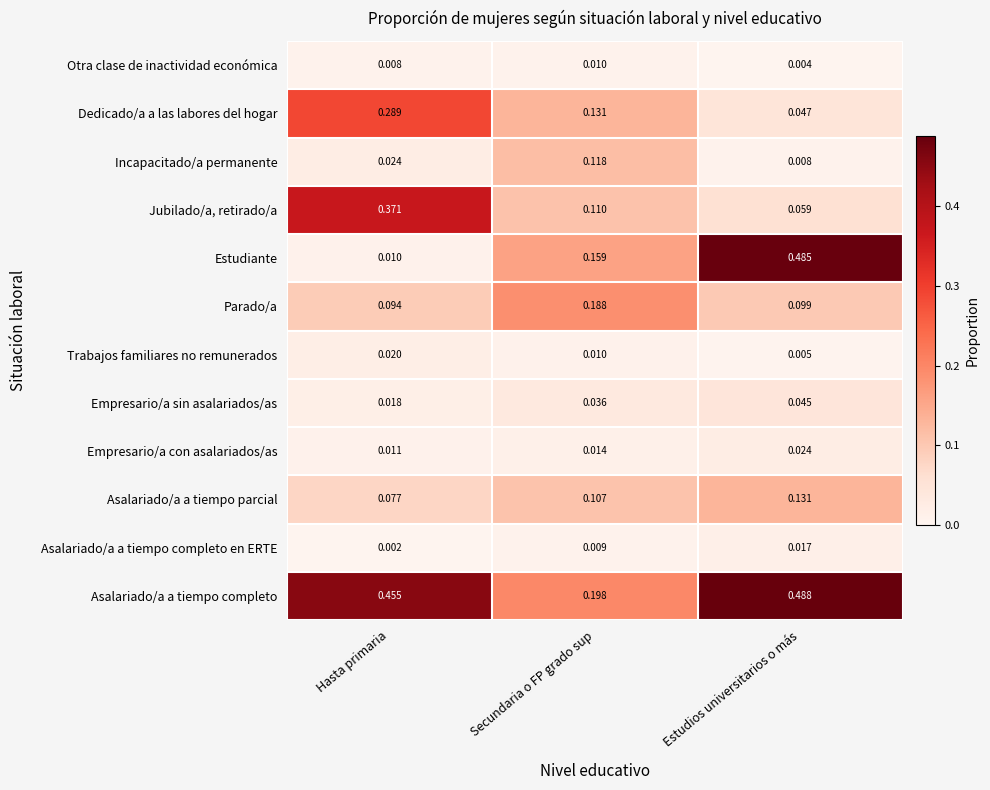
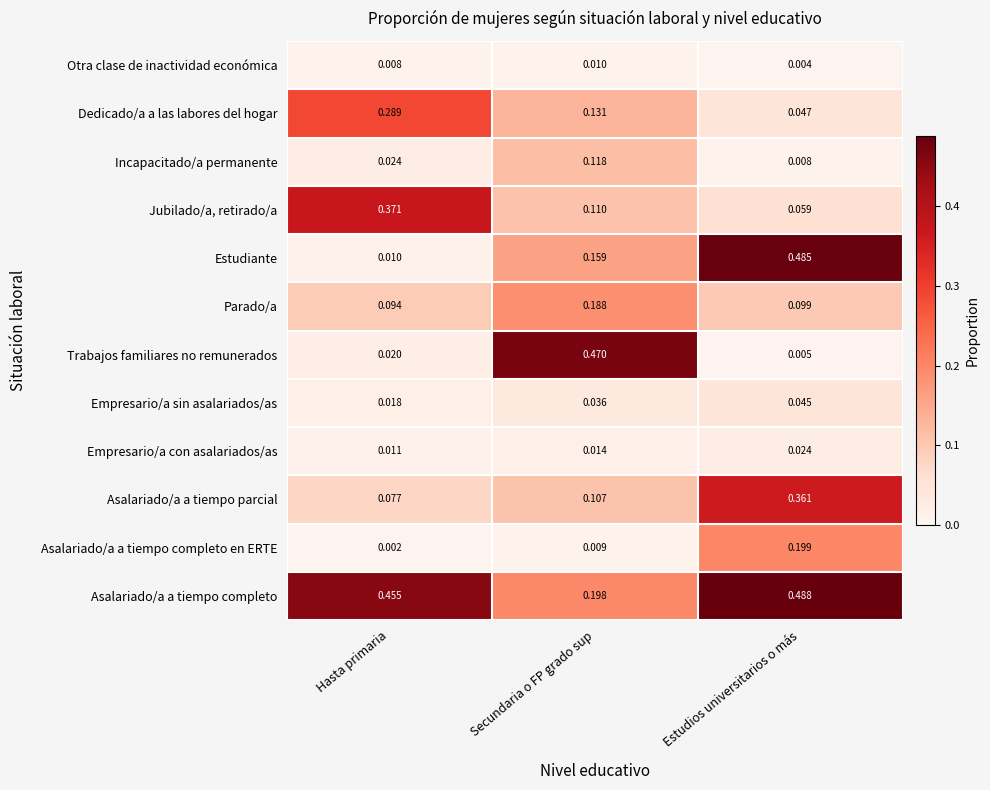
  {
    "Otra clase de inactividad económica": {
      "Hasta primaria": 0.008,
      "Secundaria o FP grado sup": 0.010,
      "Estudios universitarios o más": 0.004
    },
    "Dedicado/a a las labores del hogar": {
      "Hasta primaria": 0.289,
      "Secundaria o FP grado sup": 0.131,
      "Estudios universitarios o más": 0.047
    },
    "Incapacitado/a permanente": {
      "Hasta primaria": 0.024,
      "Secundaria o FP grado sup": 0.118,
      "Estudios universitarios o más": 0.008
    },
    "Jubilado/a, retirado/a": {
      "Hasta primaria": 0.371,
      "Secundaria o FP grado sup": 0.110,
      "Estudios universitarios o más": 0.059
    },
    "Estudiante": {
      "Hasta primaria": 0.010,
      "Secundaria o FP grado sup": 0.159,
      "Estudios universitarios o más": 0.485
    },
    "Parado/a": {
      "Hasta primaria": 0.094,
      "Secundaria o FP grado sup": 0.188,
      "Estudios universitarios o más": 0.099
    },
    "Trabajos familiares no remunerados": {
      "Hasta primaria": 0.020,
-     "Secundaria o FP grado sup": 0.010,
+     "Secundaria o FP grado sup": 0.470,
      "Estudios universitarios o más": 0.005
    },
    "Empresario/a sin asalariados/as": {
      "Hasta primaria": 0.018,
      "Secundaria o FP grado sup": 0.036,
      "Estudios universitarios o más": 0.045
    },
    "Empresario/a con asalariados/as": {
      "Hasta primaria": 0.011,
      "Secundaria o FP grado sup": 0.014,
      "Estudios universitarios o más": 0.024
    },
    "Asalariado/a a tiempo parcial": {
      "Hasta primaria": 0.077,
      "Secundaria o FP grado sup": 0.107,
-     "Estudios universitarios o más": 0.131
+     "Estudios universitarios o más": 0.361
    },
    "Asalariado/a a tiempo completo en ERTE": {
      "Hasta primaria": 0.002,
      "Secundaria o FP grado sup": 0.009,
-     "Estudios universitarios o más": 0.017
+     "Estudios universitarios o más": 0.199
    },
    "Asalariado/a a tiempo completo": {
      "Hasta primaria": 0.455,
      "Secundaria o FP grado sup": 0.198,
      "Estudios universitarios o más": 0.488
    }
  }
